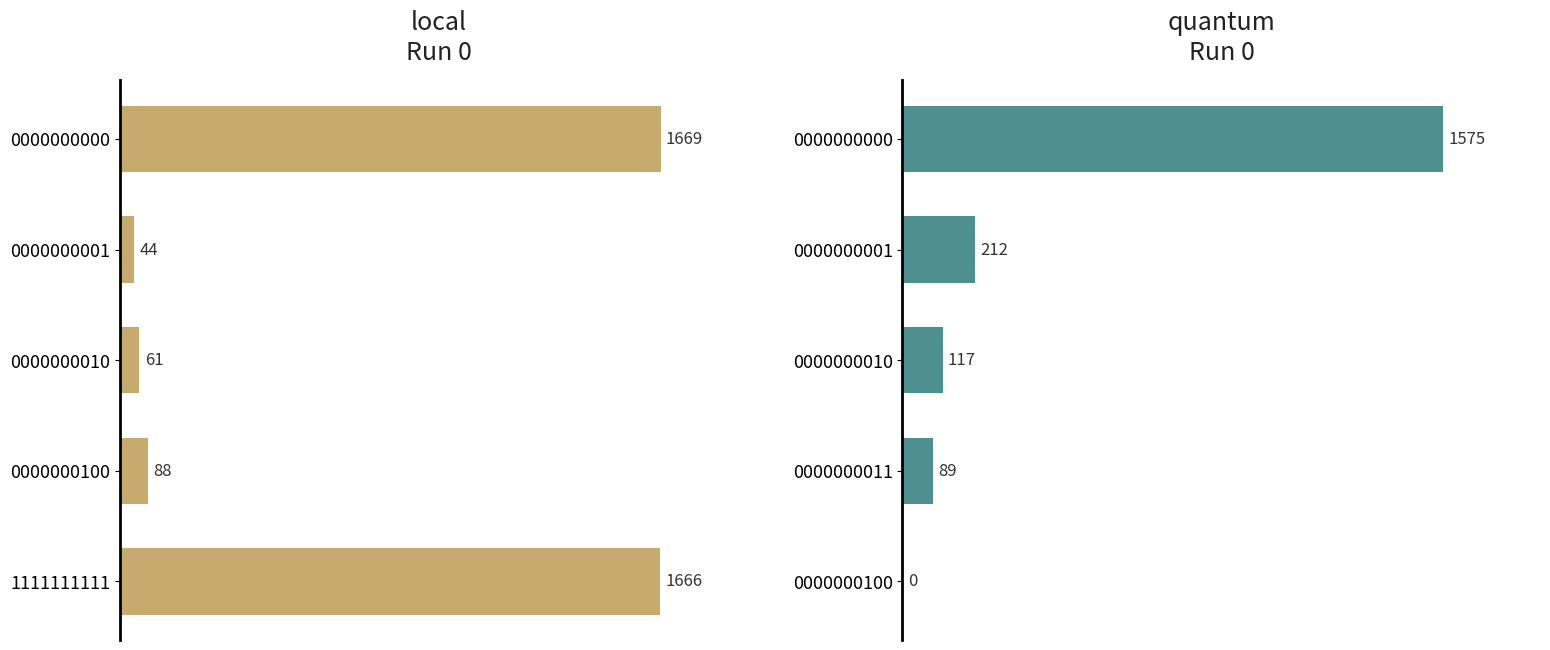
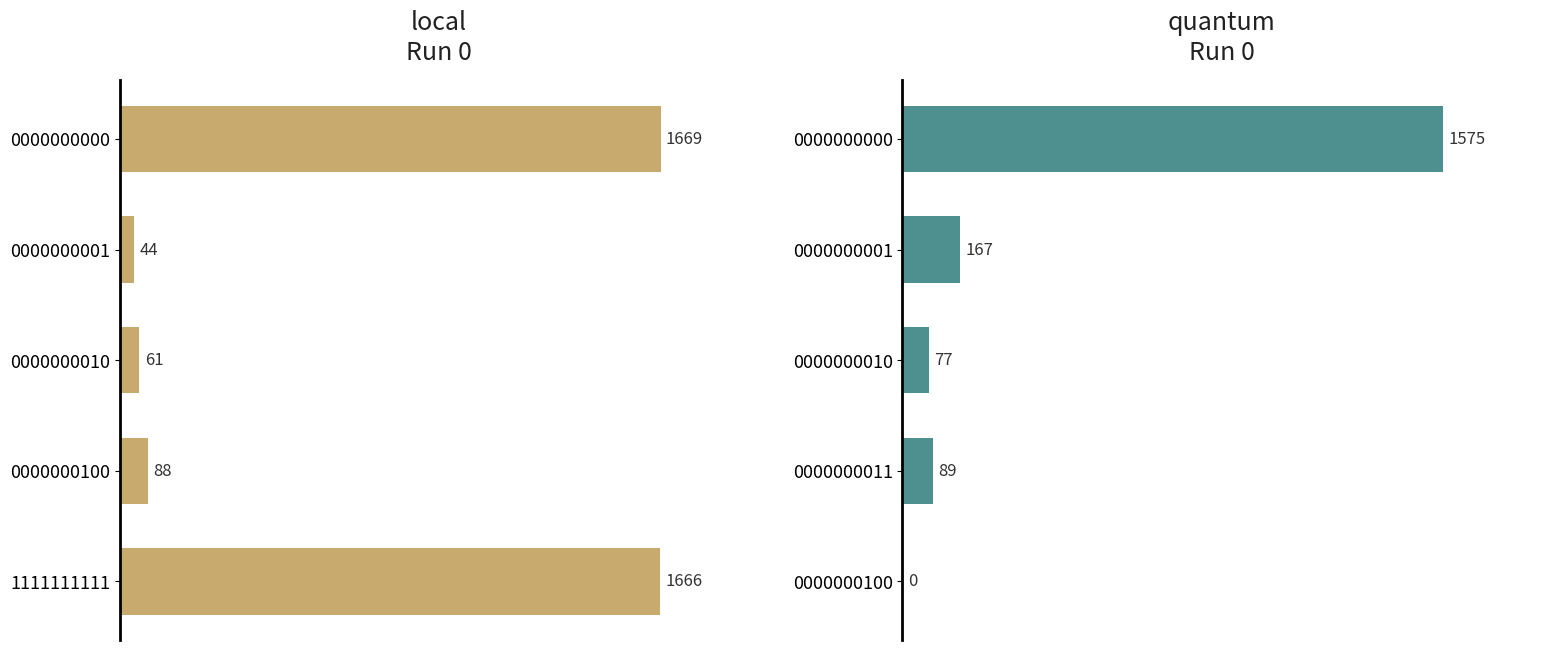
  {
    "local Run 0": {
      "0000000000": 1669,
      "0000000001": 44,
      "0000000010": 61,
      "0000000100": 88,
      "1111111111": 1666
    },
    "quantum Run 0": {
      "0000000000": 1575,
-     "0000000001": 212,
-     "0000000010": 117,
+     "0000000001": 167,
+     "0000000010": 77,
      "0000000011": 89,
      "0000000100": 0
    }
  }
